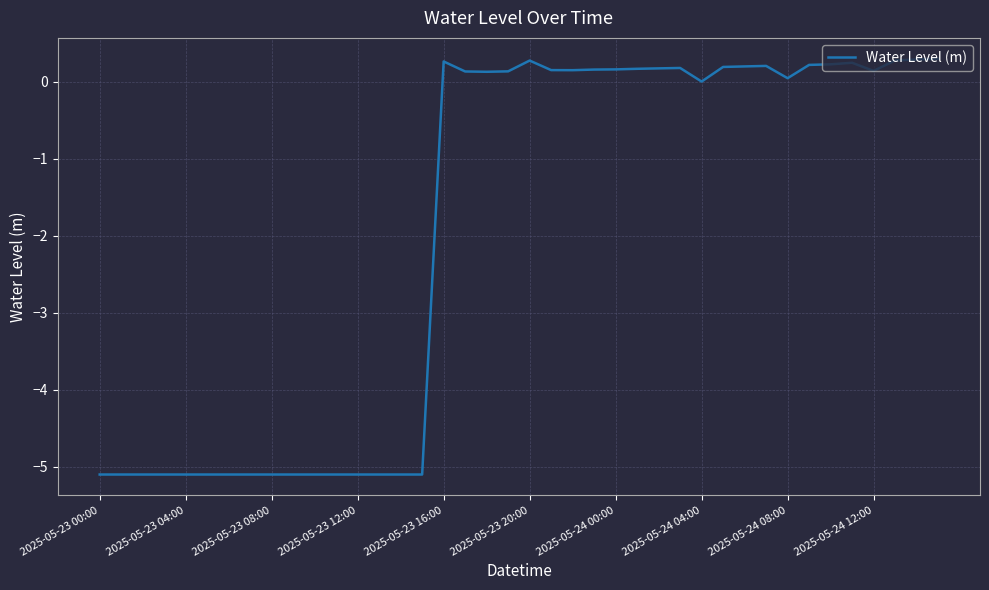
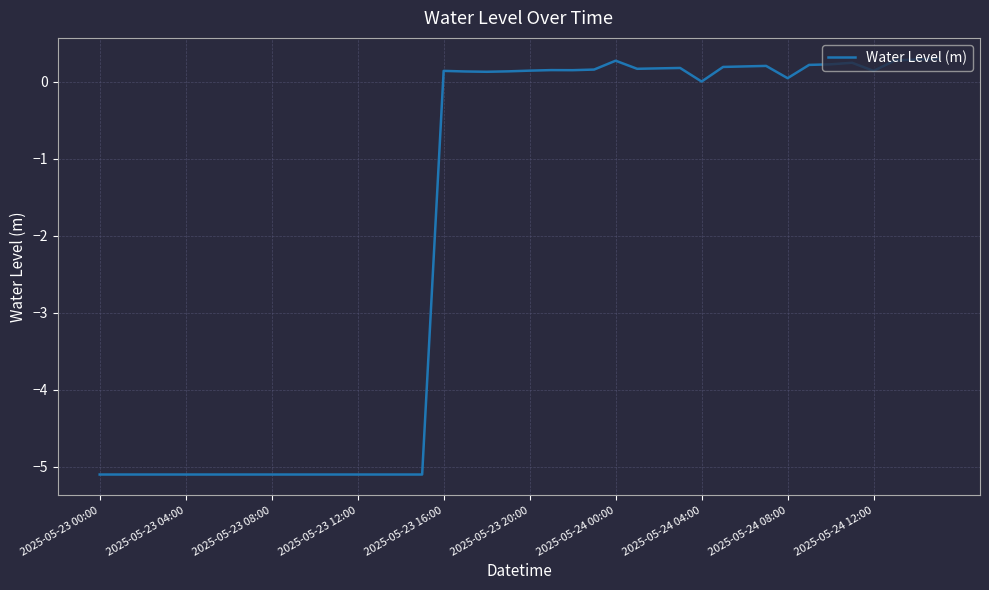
  {
    "2025-05-23 00:00": -5.1,
    "2025-05-23 04:00": -5.1,
    "2025-05-23 08:00": -5.1,
    "2025-05-23 12:00": -5.1,
-   "2025-05-23 16:00": 0.3,
-   "2025-05-23 20:00": 0.3,
-   "2025-05-24 00:00": 0.2,
+   "2025-05-23 16:00": 0.1,
+   "2025-05-23 20:00": 0.1,
+   "2025-05-24 00:00": 0.3,
    "2025-05-24 04:00": 0.0,
    "2025-05-24 08:00": 0.0,
    "2025-05-24 12:00": 0.1
  }
